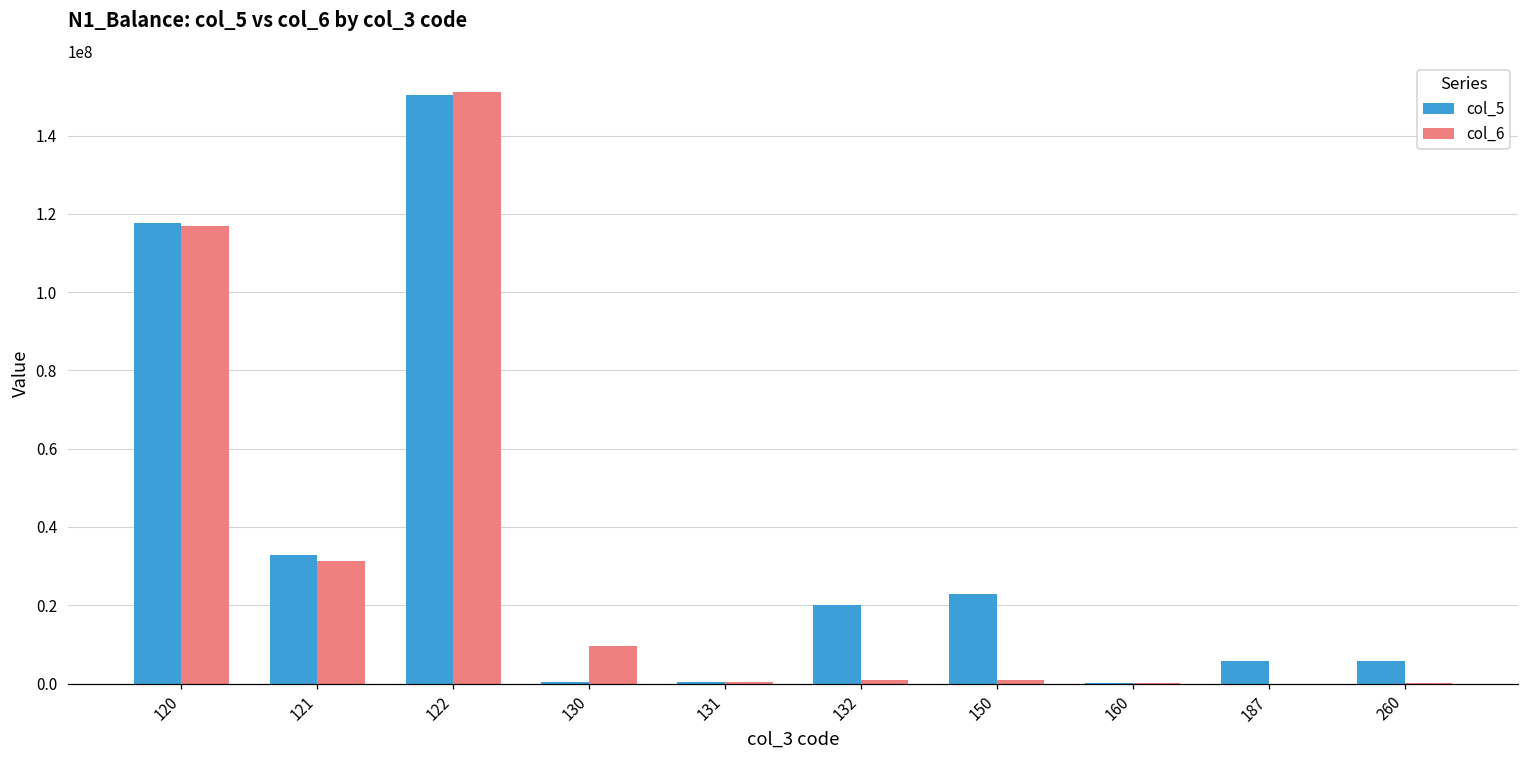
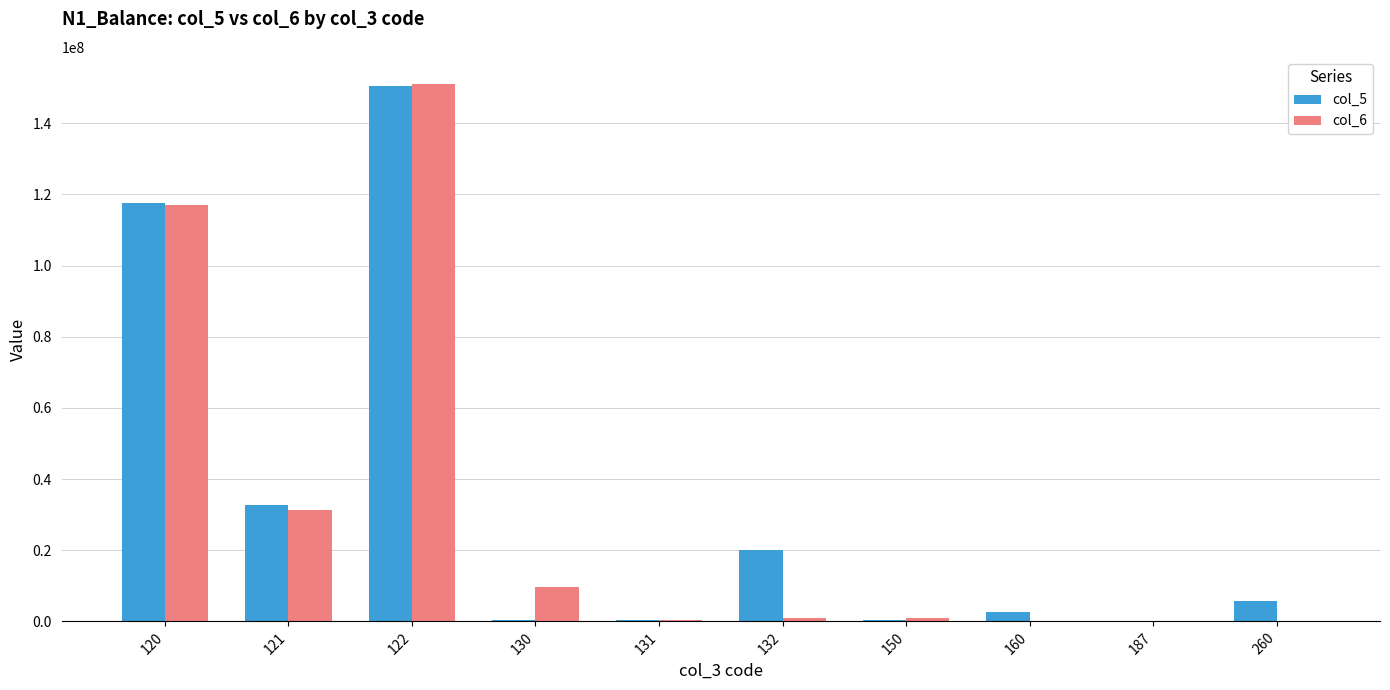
  {
    "col_5": {
      "120": 118000000,
      "121": 33000000,
      "122": 150000000,
      "132": 20000000,
-     "150": 23000000,
-     "160": 0,
-     "187": 6000000,
+     "150": 0,
+     "160": 3000000,
+     "187": 0,
      "260": 6000000
    },
    "col_6": {
      "120": 117000000,
      "121": 31000000,
      "122": 151000000,
      "130": 10000000,
      "132": 1000000,
      "150": 1000000,
      "187": 0
    }
  }
